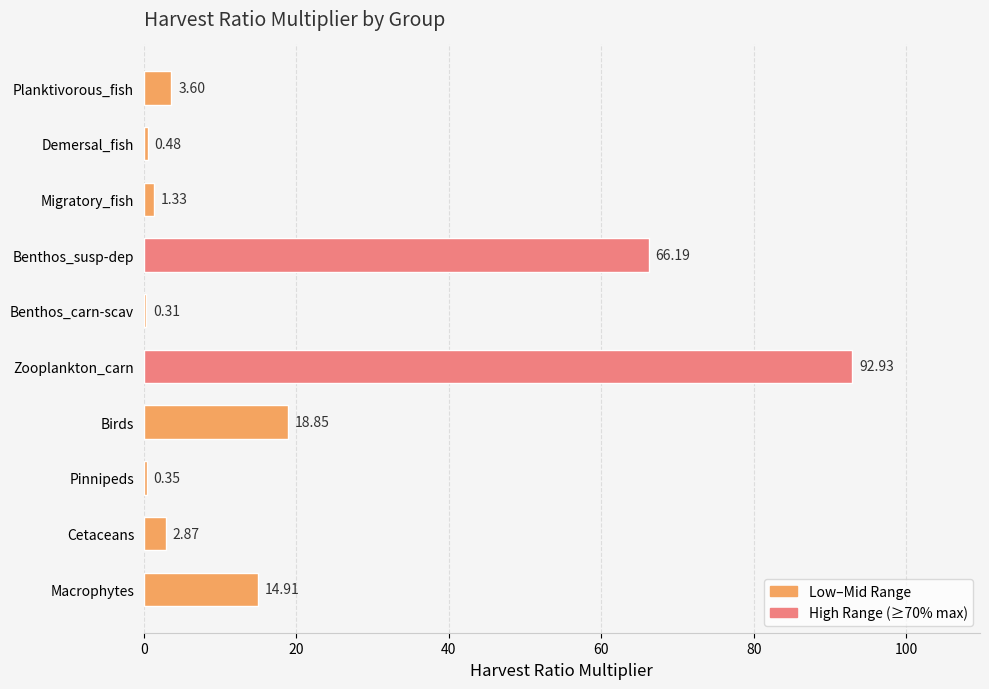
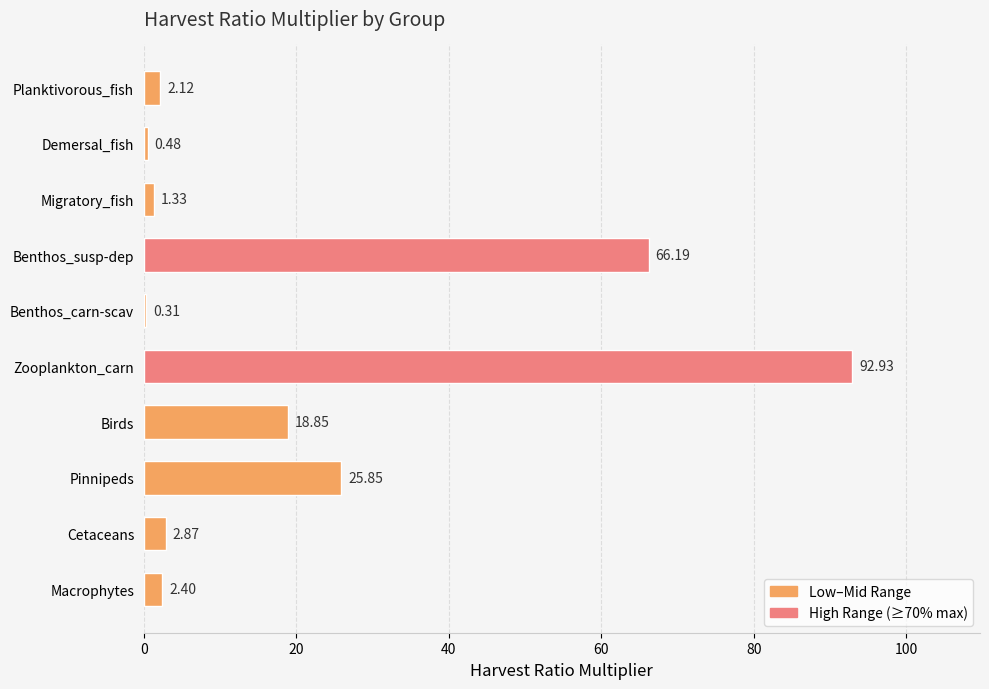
  {
-   "Planktivorous_fish": 3.60,
+   "Planktivorous_fish": 2.12,
    "Demersal_fish": 0.48,
    "Migratory_fish": 1.33,
    "Benthos_susp-dep": 66.19,
    "Benthos_carn-scav": 0.31,
    "Zooplankton_carn": 92.93,
    "Birds": 18.85,
-   "Pinnipeds": 0.35,
+   "Pinnipeds": 25.85,
    "Cetaceans": 2.87,
-   "Macrophytes": 14.91
+   "Macrophytes": 2.40
  }
